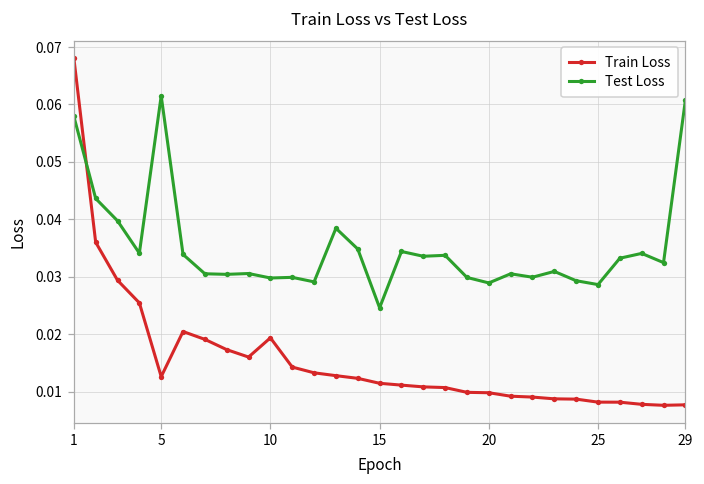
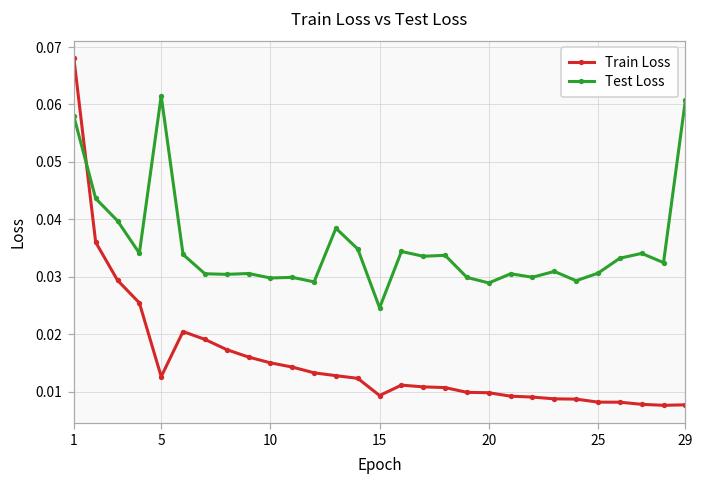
  {
    "Train Loss": {
      "1": 0.068,
      "5": 0.013,
-     "10": 0.019,
-     "15": 0.011,
+     "10": 0.015,
+     "15": 0.009,
      "20": 0.010,
      "25": 0.008,
      "29": 0.008
    },
    "Test Loss": {
      "1": 0.058,
      "5": 0.062,
      "10": 0.030,
      "15": 0.025,
      "20": 0.029,
-     "25": 0.029,
+     "25": 0.031,
      "29": 0.061
    }
  }
